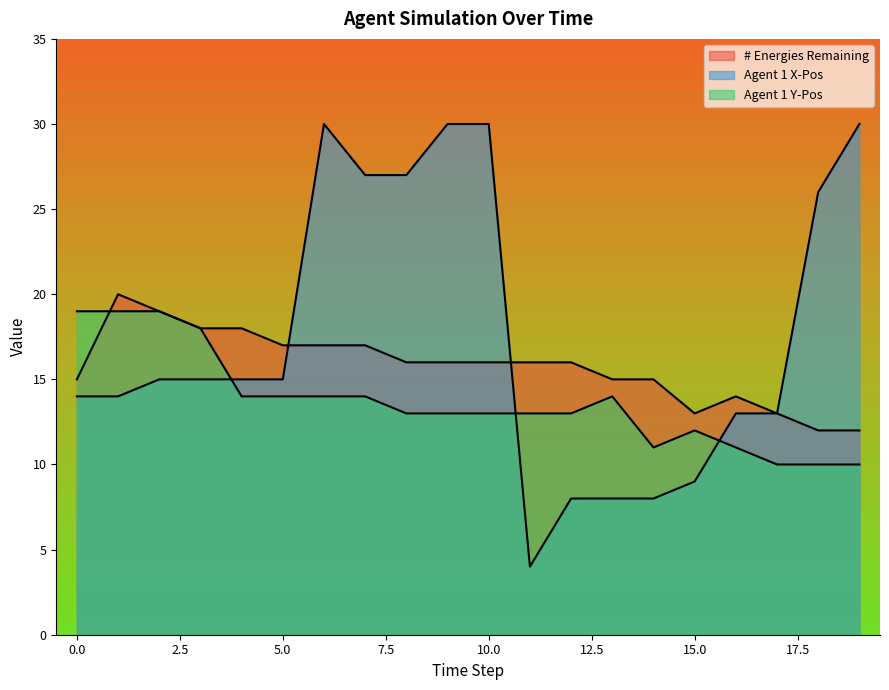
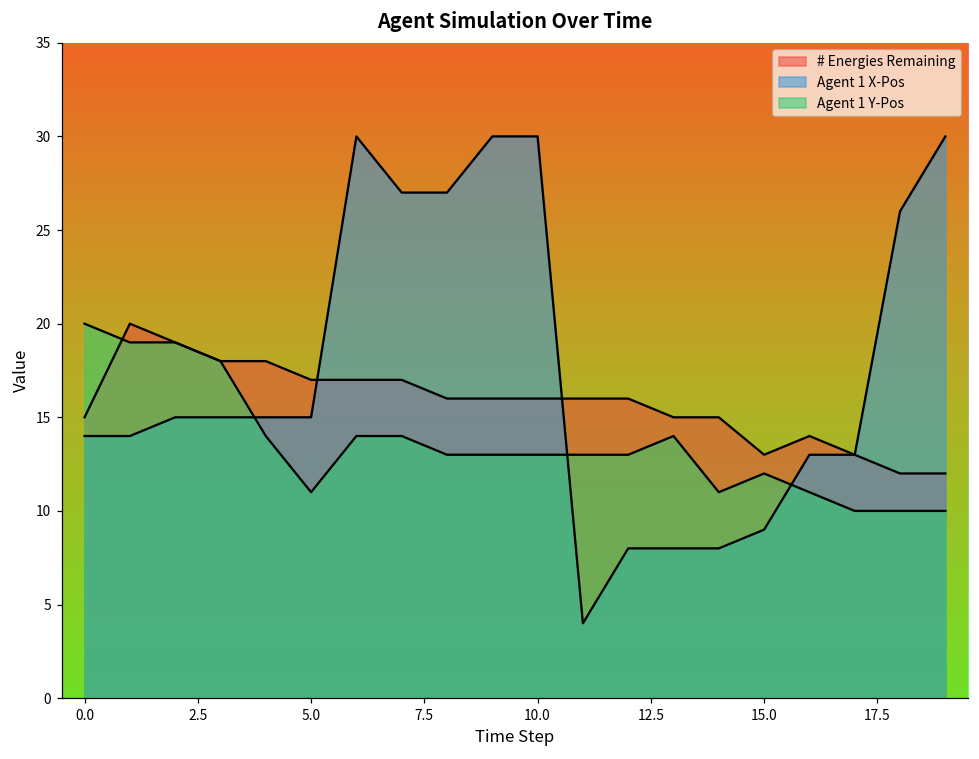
  {
    "# Energies Remaining": {
      "0.0": 15,
      "5.0": 17,
      "10.0": 16,
      "15.0": 13
    },
    "Agent 1 X-Pos": {
      "0.0": 14,
      "5.0": 15,
      "10.0": 30,
      "15.0": 9
    },
    "Agent 1 Y-Pos": {
-     "0.0": 19,
-     "5.0": 14,
+     "0.0": 20,
+     "5.0": 11,
      "10.0": 13,
      "15.0": 12
    }
  }
